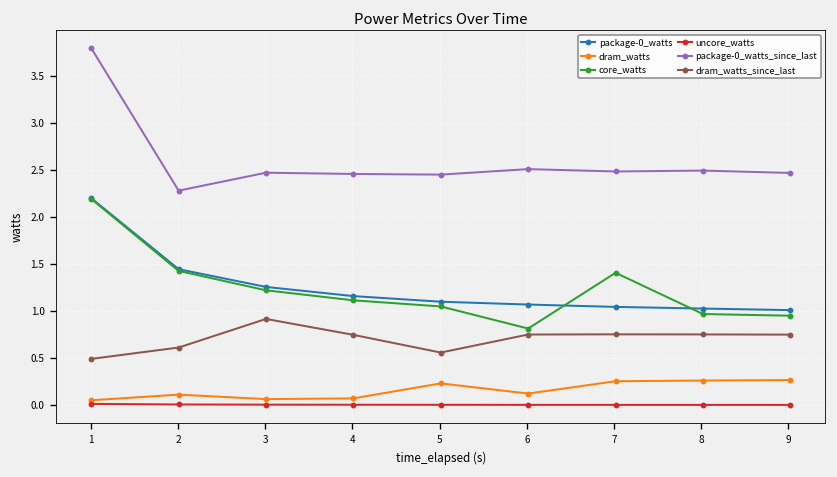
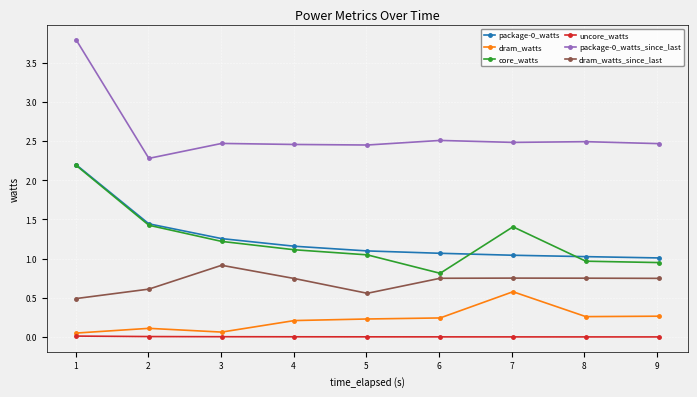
  {
    "package-0_watts": {
      "3": 1.3,
      "4": 1.2,
      "5": 1.1,
      "6": 1.1,
      "7": 1.0
    },
    "dram_watts": {
      "1": 0.1,
      "2": 0.1,
      "3": 0.1,
-     "4": 0.1,
+     "4": 0.2,
      "5": 0.2,
-     "6": 0.1,
-     "7": 0.3
+     "6": 0.2,
+     "7": 0.6
    },
    "core_watts": {
      "3": 1.2,
      "4": 1.1,
      "5": 1.0,
      "6": 0.8,
      "7": 1.4
    },
    "uncore_watts": {
      "1": 0.0,
      "2": 0.0,
      "3": 0.0,
      "4": 0.0,
      "5": 0.0,
      "6": 0.0,
      "7": 0.0
    },
    "package-0_watts_since_last": {
      "1": 3.8,
      "2": 2.3,
      "3": 2.5,
      "4": 2.5,
      "5": 2.4,
      "6": 2.5,
      "7": 2.5
    },
    "dram_watts_since_last": {
      "1": 0.5,
      "2": 0.6,
      "3": 0.9,
      "4": 0.7,
      "5": 0.6,
      "6": 0.7,
      "7": 0.8
    }
  }
